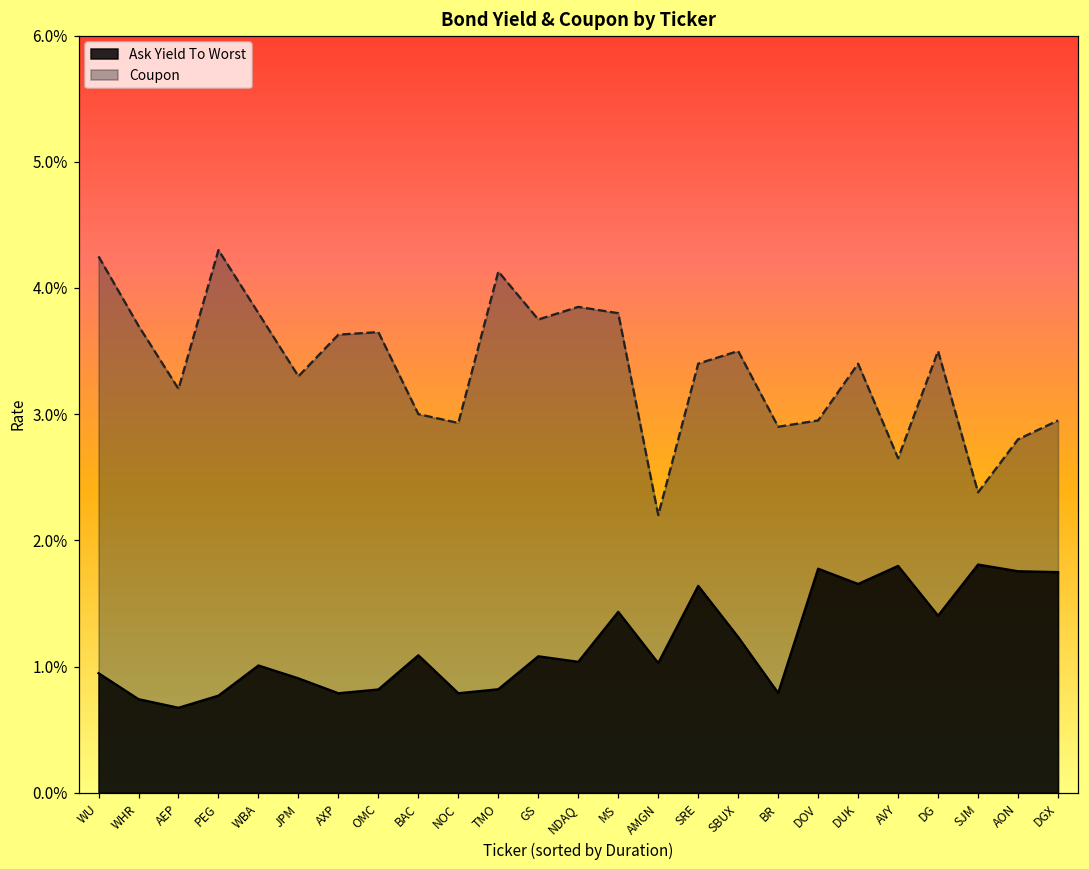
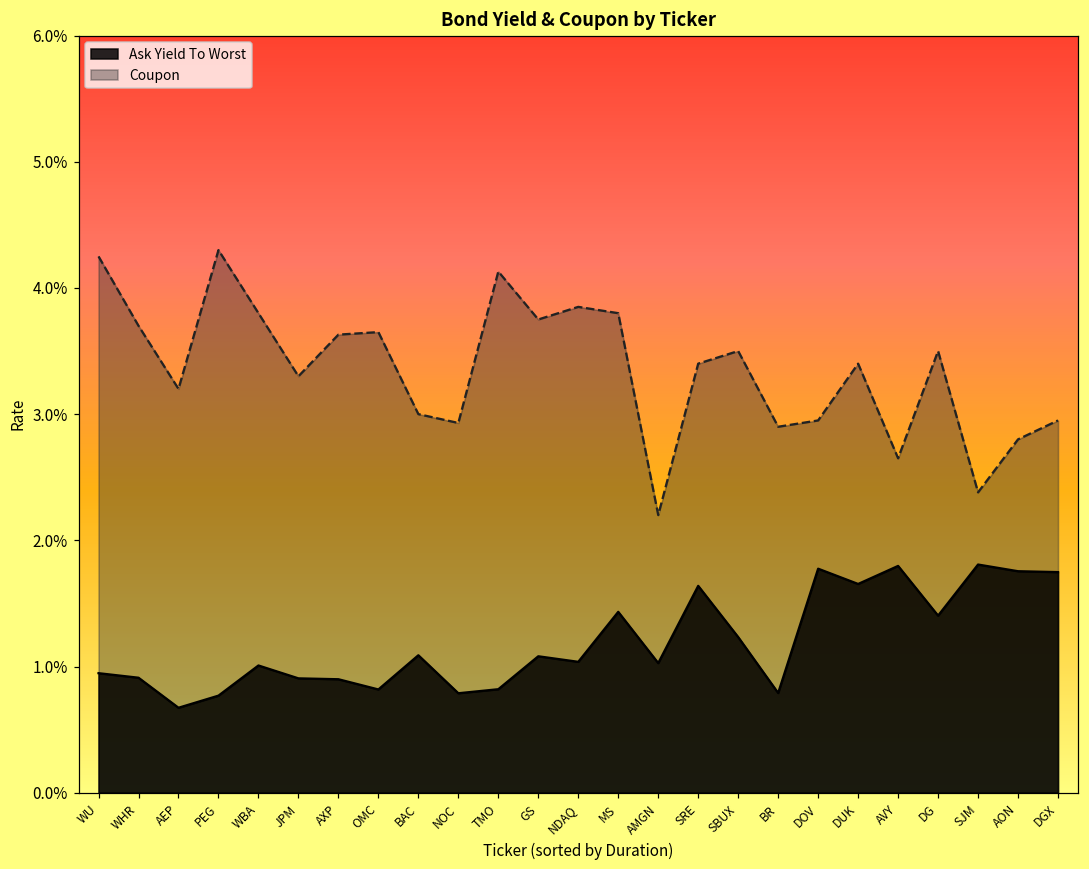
  {
    "Ask Yield To Worst": {
      "WU": "0.95%",
-     "WHR": "0.74%",
+     "WHR": "0.91%",
      "AEP": "0.67%",
      "PEG": "0.77%",
      "WBA": "1.01%",
      "JPM": "0.91%",
-     "AXP": "0.79%",
+     "AXP": "0.90%",
      "OMC": "0.82%",
      "BAC": "1.09%",
      "NOC": "0.79%",
      "TMO": "0.82%",
      "GS": "1.08%",
      "NDAQ": "1.04%",
      "MS": "1.43%",
      "AMGN": "1.03%",
      "SRE": "1.64%",
      "SBUX": "1.23%",
      "BR": "0.79%",
      "DOV": "1.78%",
      "DUK": "1.65%",
      "AVY": "1.80%",
      "DG": "1.40%",
      "SJM": "1.81%",
      "AON": "1.76%",
      "DGX": "1.75%"
    },
    "Coupon": {
      "WU": "4.25%",
      "WHR": "3.70%",
      "AEP": "3.20%",
      "PEG": "4.30%",
      "WBA": "3.80%",
      "JPM": "3.30%",
      "AXP": "3.63%",
      "OMC": "3.65%",
      "BAC": "3.00%",
      "NOC": "2.93%",
      "TMO": "4.13%",
      "GS": "3.75%",
      "NDAQ": "3.85%",
      "MS": "3.80%",
      "AMGN": "2.20%",
      "SRE": "3.40%",
      "SBUX": "3.50%",
      "BR": "2.90%",
      "DOV": "2.95%",
      "DUK": "3.40%",
      "AVY": "2.65%",
      "DG": "3.50%",
      "SJM": "2.38%",
      "AON": "2.80%",
      "DGX": "2.95%"
    }
  }
